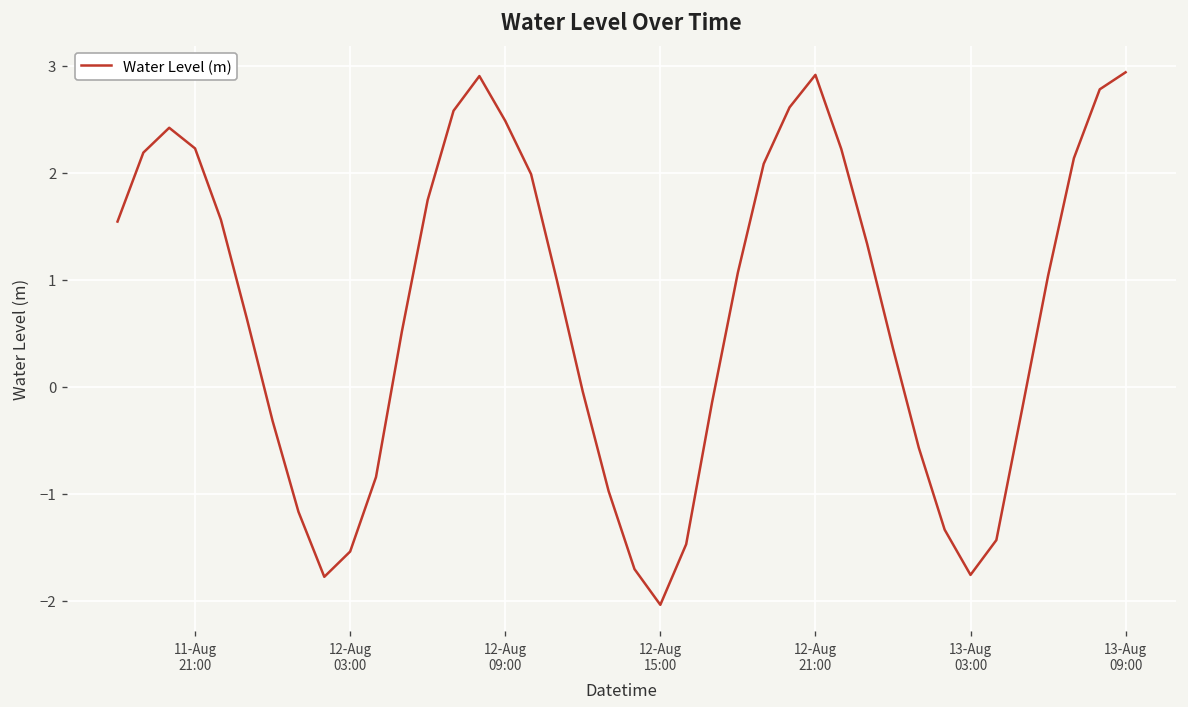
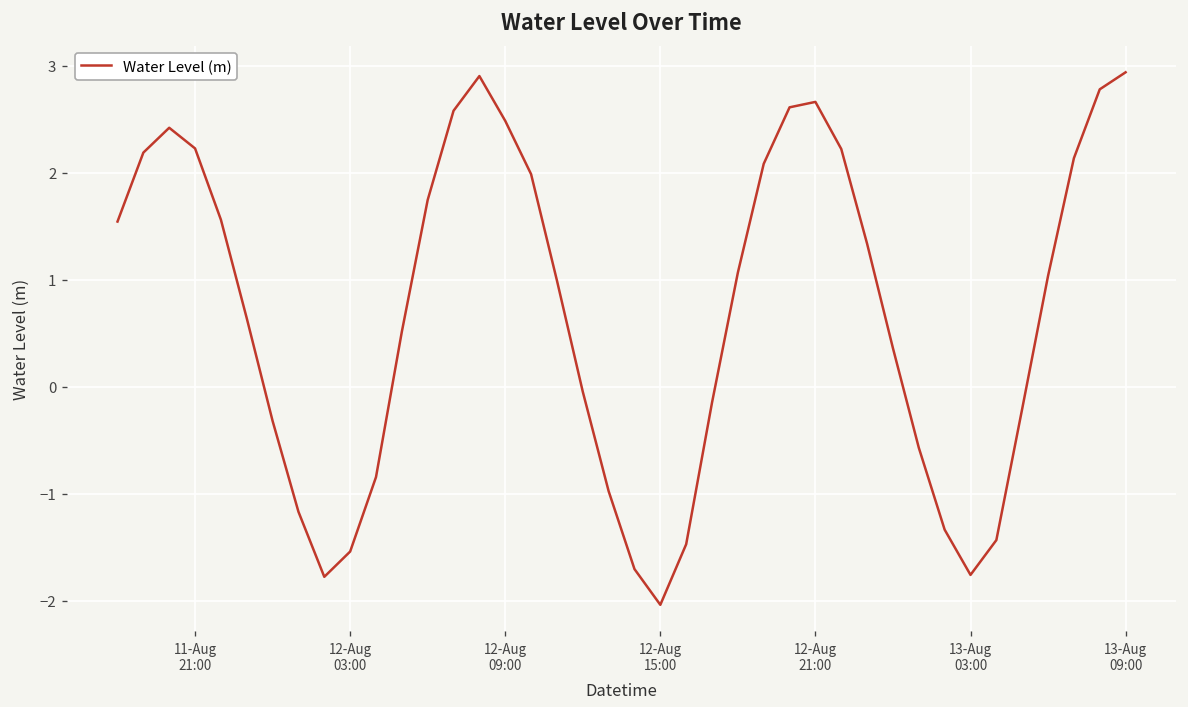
  {
    "11-Aug 21:00": 2.2,
    "12-Aug 03:00": -1.5,
    "12-Aug 09:00": 2.5,
    "12-Aug 15:00": -2.0,
-   "12-Aug 21:00": 2.9,
+   "12-Aug 21:00": 2.7,
    "13-Aug 03:00": -1.8,
    "13-Aug 09:00": 2.9
  }
